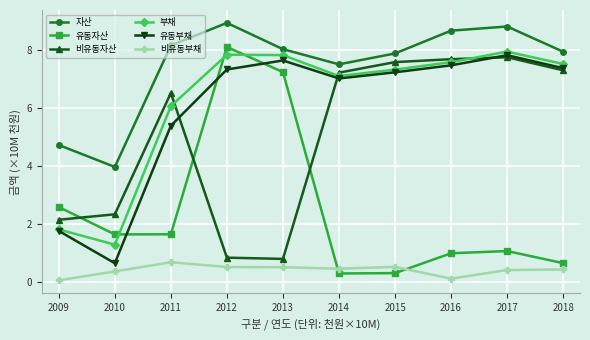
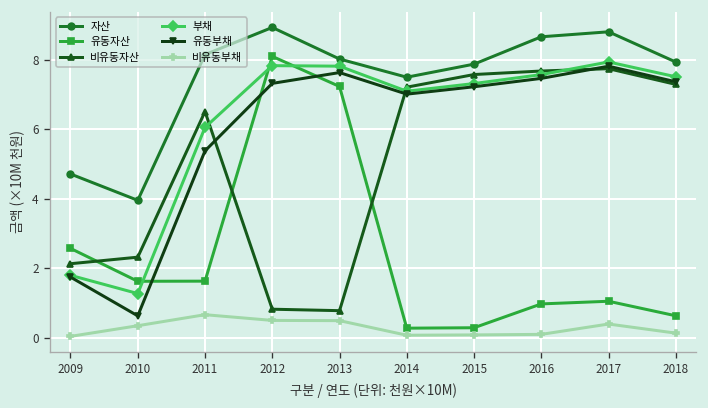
  {
    "비유동부채": {
      "2009": 0.1,
      "2010": 0.4,
      "2011": 0.7,
      "2012": 0.5,
      "2013": 0.5,
-     "2014": 0.5,
-     "2015": 0.5,
+     "2014": 0.1,
+     "2015": 0.1,
      "2016": 0.1,
      "2017": 0.4,
-     "2018": 0.4
+     "2018": 0.1
    }
  }
